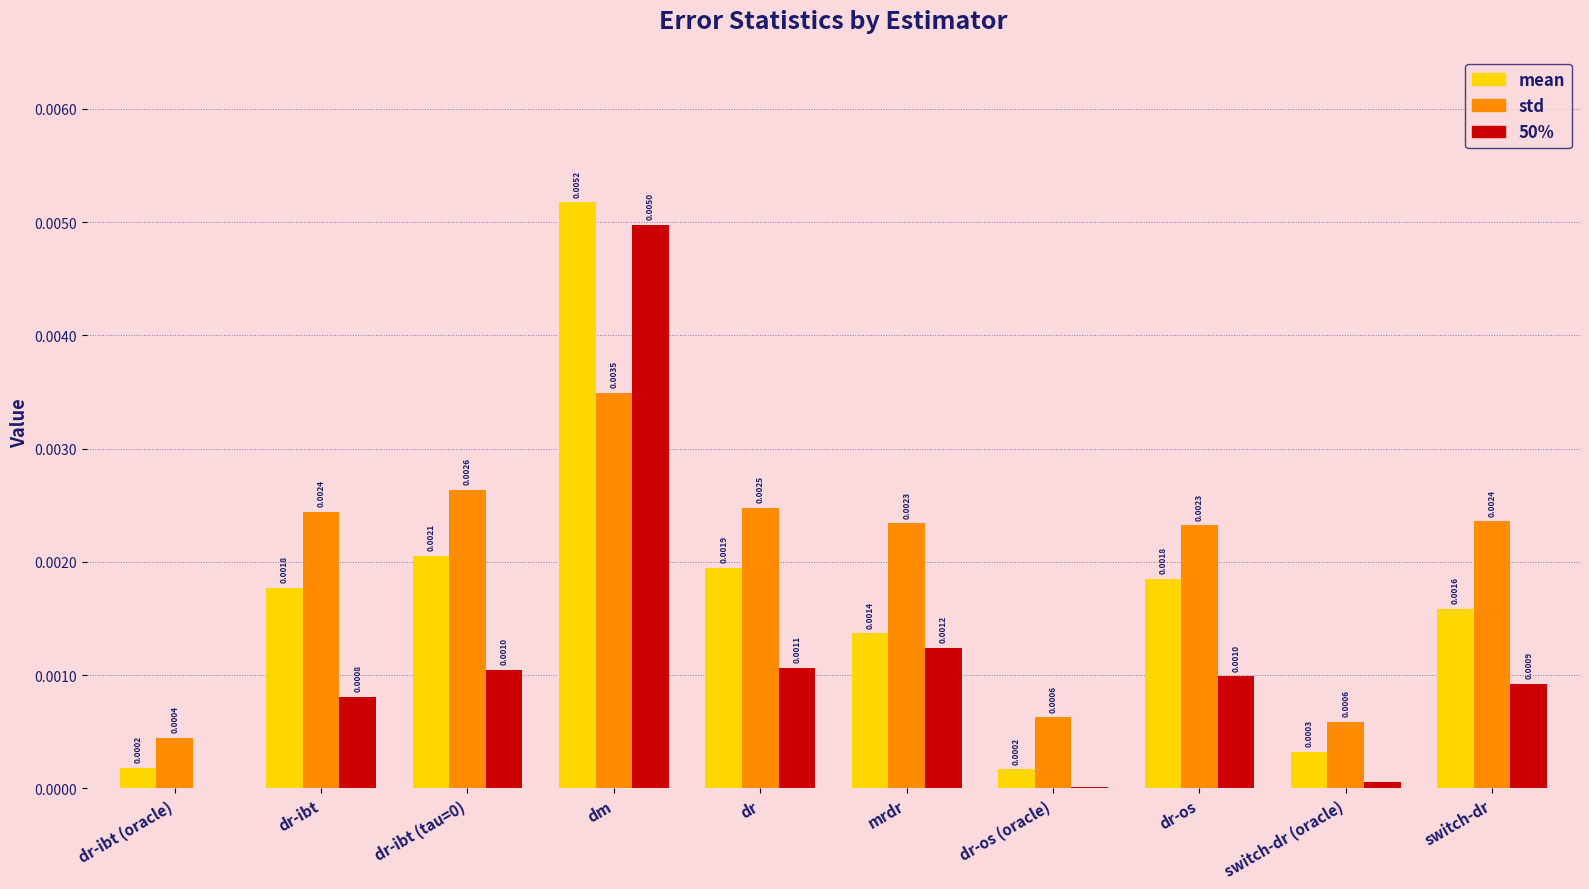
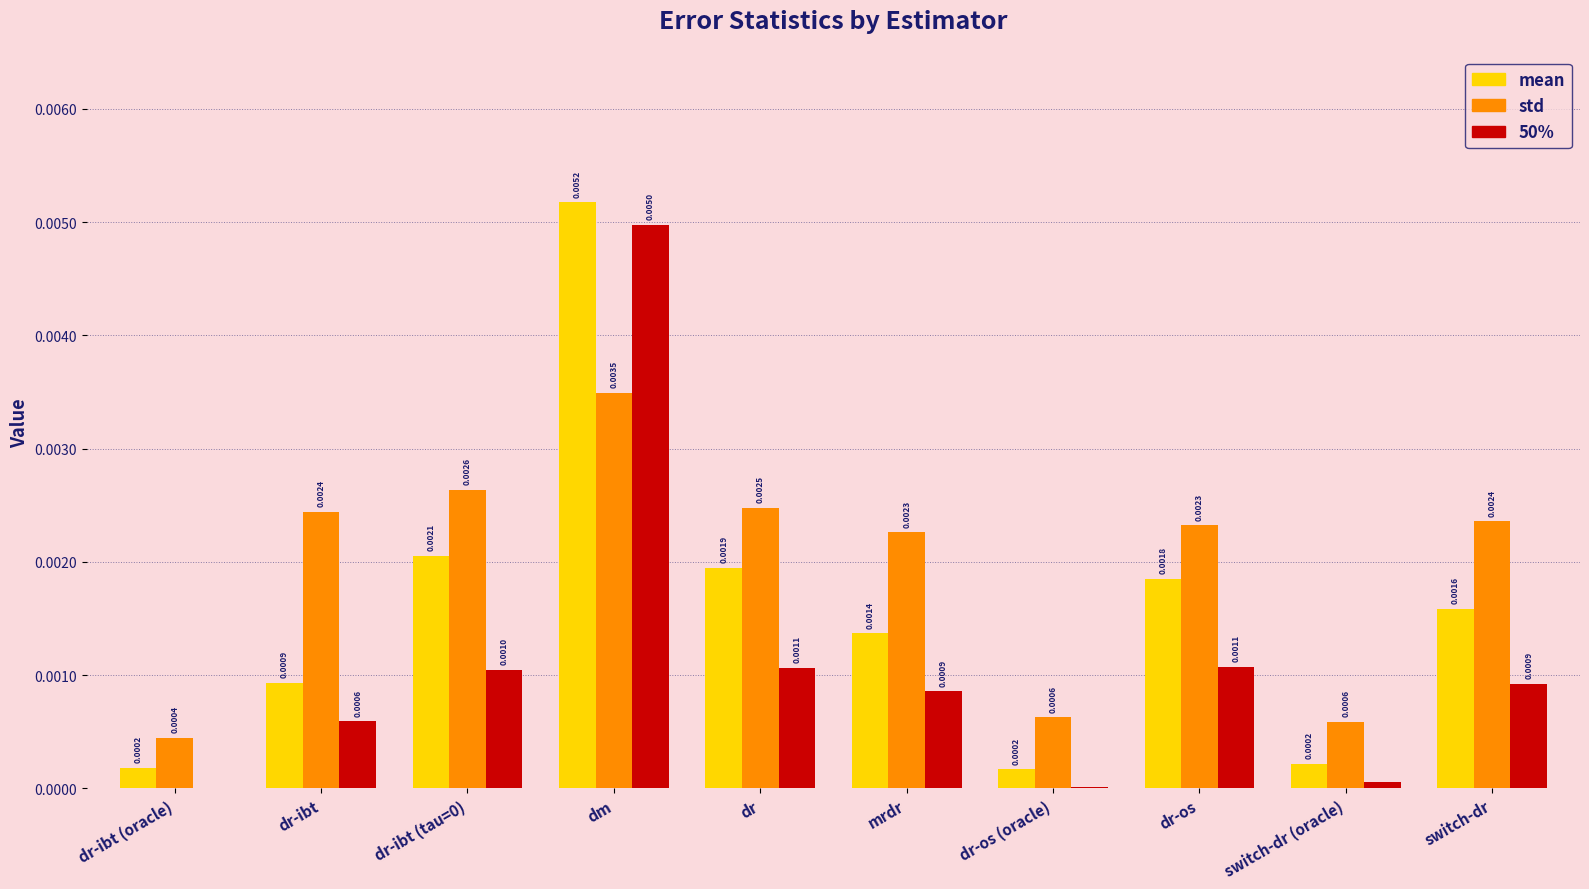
  {
    "mean": {
      "dr-ibt (oracle)": 0.0002,
-     "dr-ibt": 0.0018,
+     "dr-ibt": 0.0009,
      "dr-ibt (tau=0)": 0.0021,
      "dm": 0.0052,
      "dr": 0.0019,
      "mrdr": 0.0014,
      "dr-os (oracle)": 0.0002,
      "dr-os": 0.0018,
-     "switch-dr (oracle)": 0.0003,
+     "switch-dr (oracle)": 0.0002,
      "switch-dr": 0.0016
    },
    "std": {
-     "mrdr": 0.00234
+     "mrdr": 0.00226
    },
    "50%": {
-     "dr-ibt": 0.0008,
+     "dr-ibt": 0.0006,
      "dr-ibt (tau=0)": 0.0010,
      "dm": 0.0050,
      "dr": 0.0011,
-     "mrdr": 0.0012,
-     "dr-os": 0.0010,
+     "mrdr": 0.0009,
+     "dr-os": 0.0011,
      "switch-dr": 0.0009
    }
  }
